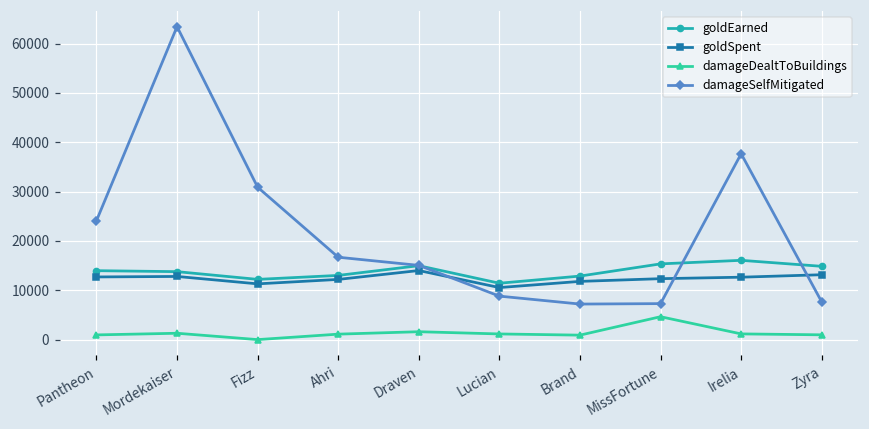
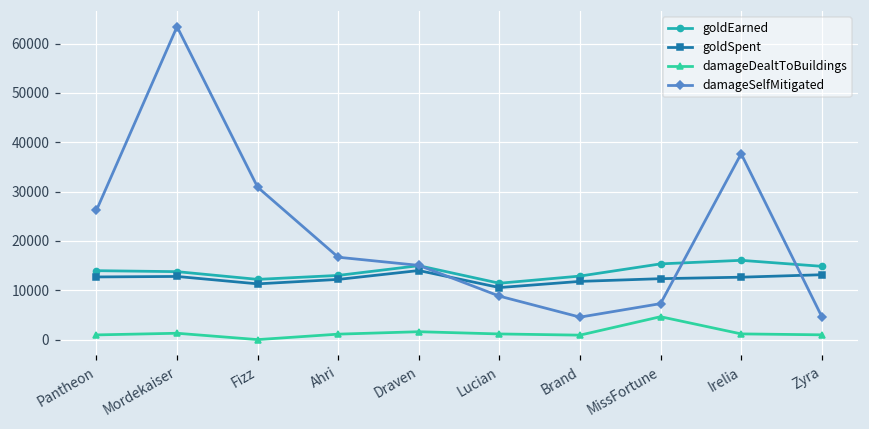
  {
    "damageSelfMitigated": {
-     "Pantheon": 24000,
+     "Pantheon": 26000,
      "Mordekaiser": 63000,
      "Fizz": 31000,
      "Ahri": 17000,
      "Lucian": 9000,
-     "Brand": 7000,
+     "Brand": 5000,
      "MissFortune": 7000,
      "Irelia": 38000,
-     "Zyra": 8000
+     "Zyra": 5000
    }
  }
